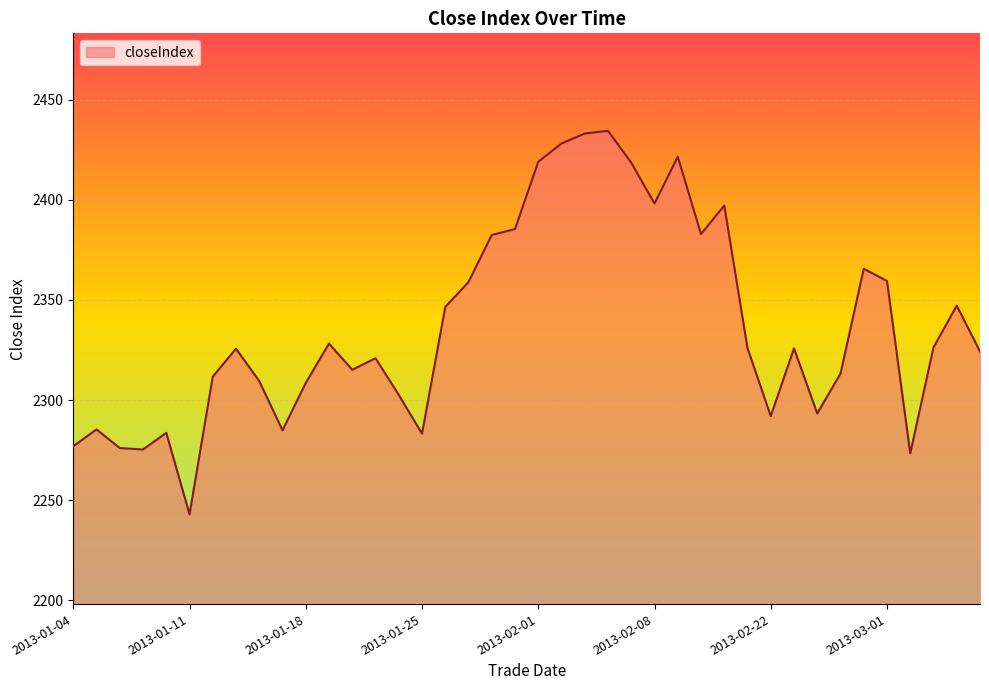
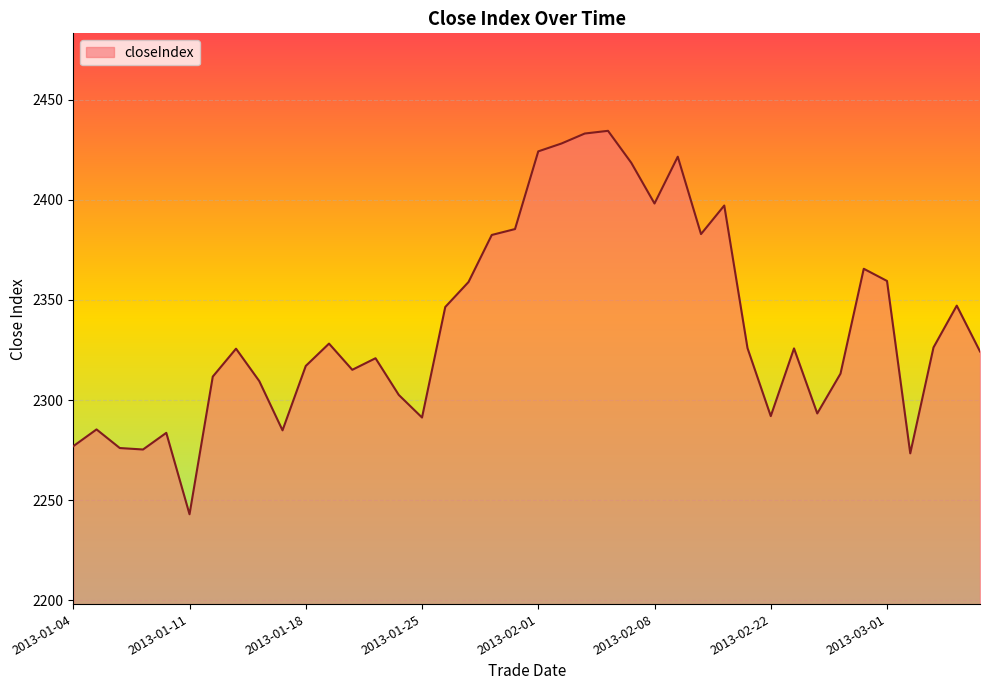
  {
    "2013-01-04": 2277,
    "2013-01-11": 2243,
-   "2013-01-18": 2309,
-   "2013-01-25": 2283,
-   "2013-02-01": 2419,
+   "2013-01-18": 2317,
+   "2013-01-25": 2291,
+   "2013-02-01": 2424,
    "2013-02-08": 2398,
    "2013-02-22": 2292,
    "2013-03-01": 2360
  }
